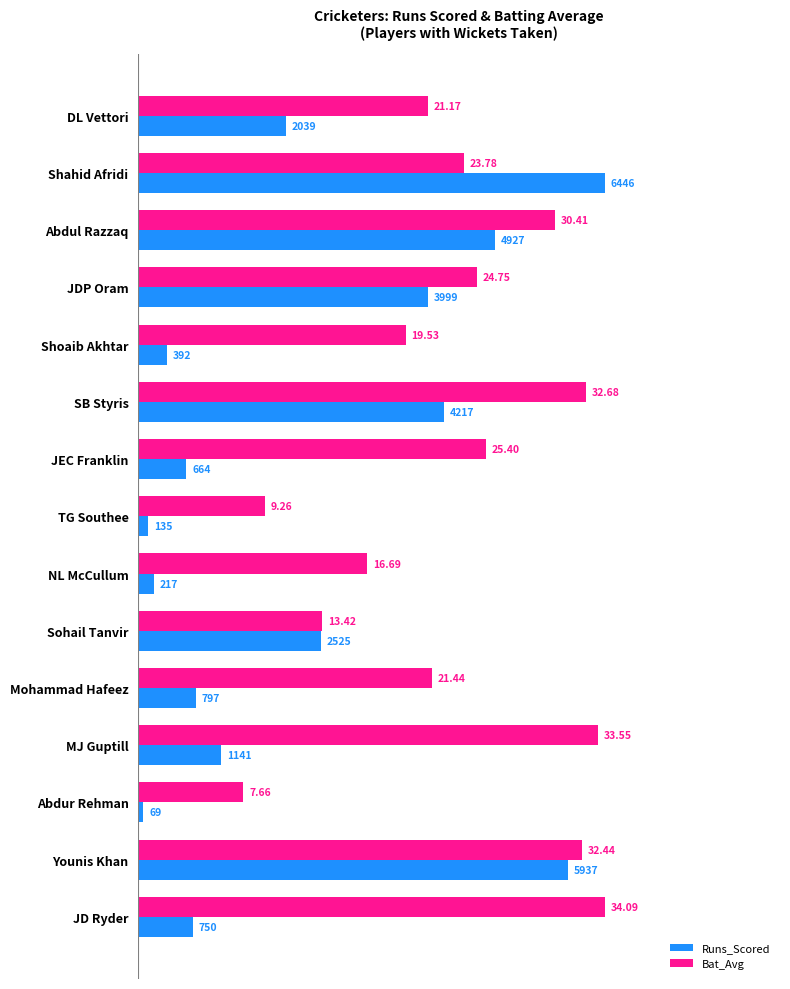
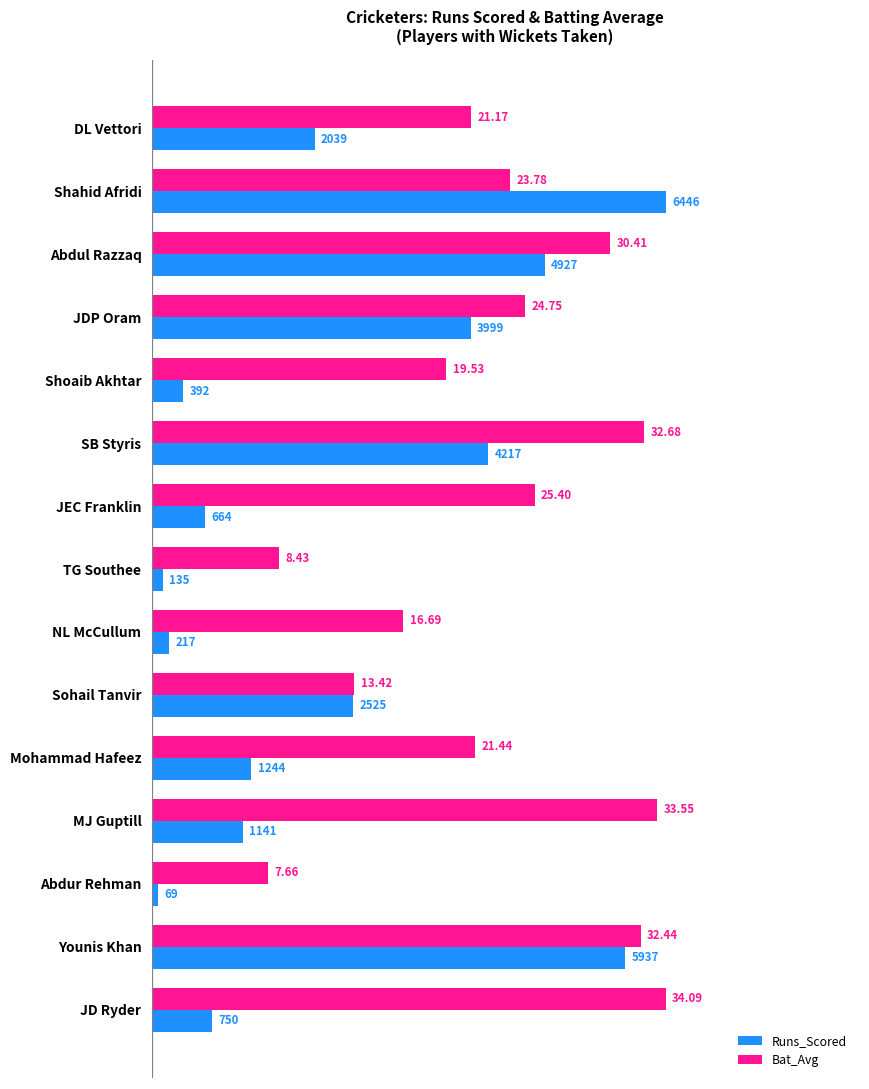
  {
    "Runs_Scored": {
-     "Mohammad Hafeez": 797
+     "Mohammad Hafeez": 1244
    },
    "Bat_Avg": {
-     "TG Southee": 9.26
+     "TG Southee": 8.43
    }
  }
